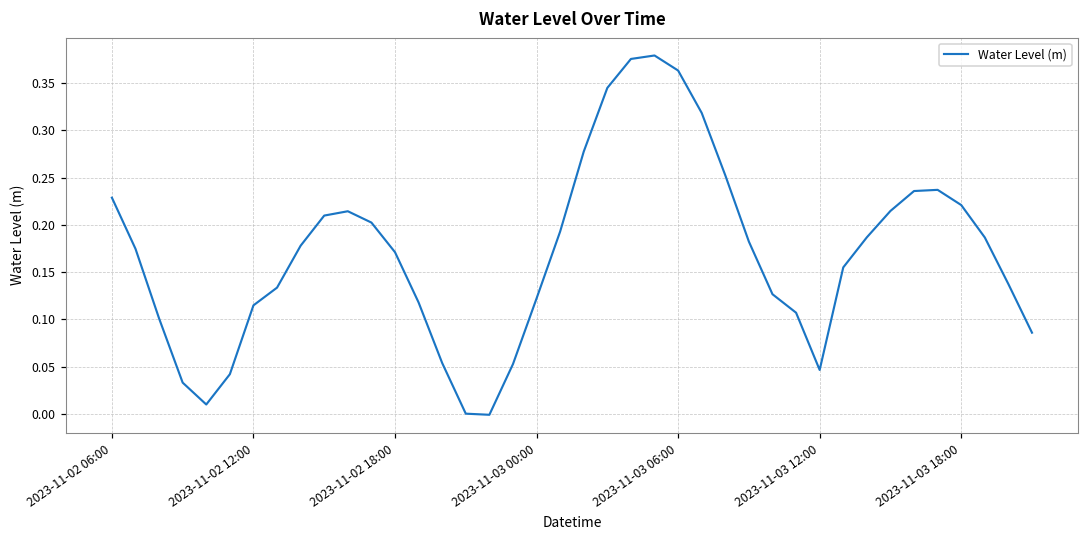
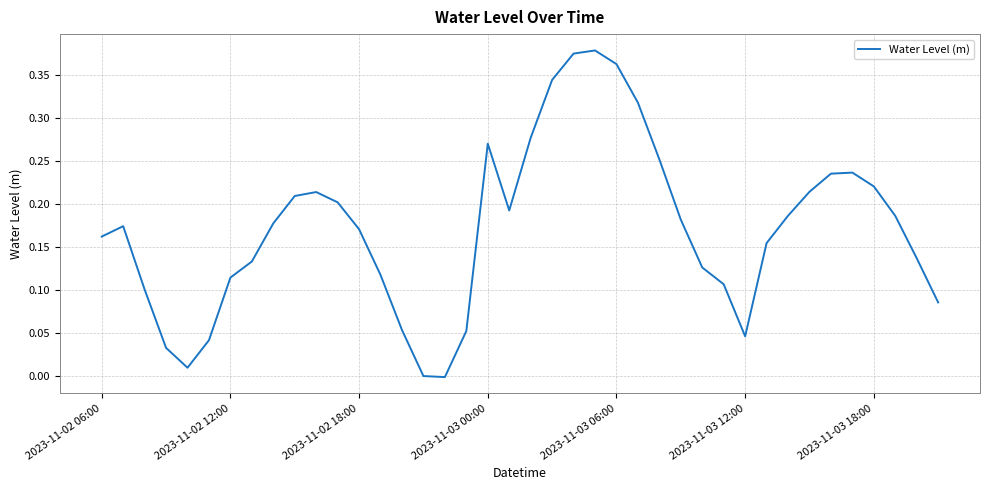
  {
-   "2023-11-02 06:00": 0.23,
+   "2023-11-02 06:00": 0.16,
    "2023-11-02 12:00": 0.11,
    "2023-11-02 18:00": 0.17,
-   "2023-11-03 00:00": 0.12,
+   "2023-11-03 00:00": 0.27,
    "2023-11-03 06:00": 0.36,
    "2023-11-03 12:00": 0.05,
    "2023-11-03 18:00": 0.22
  }
